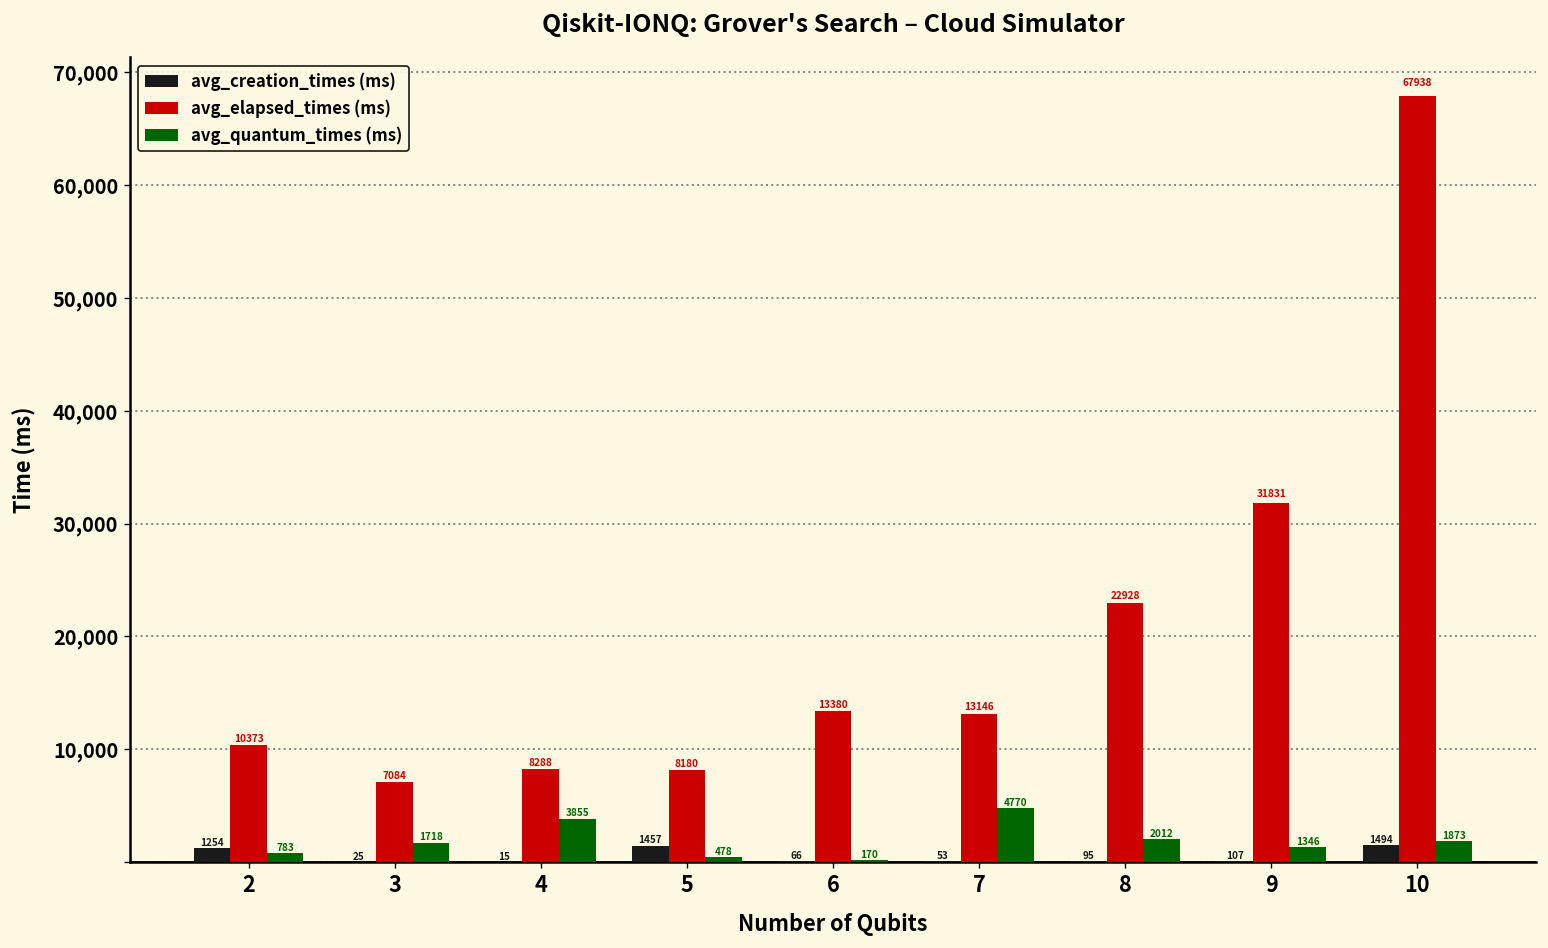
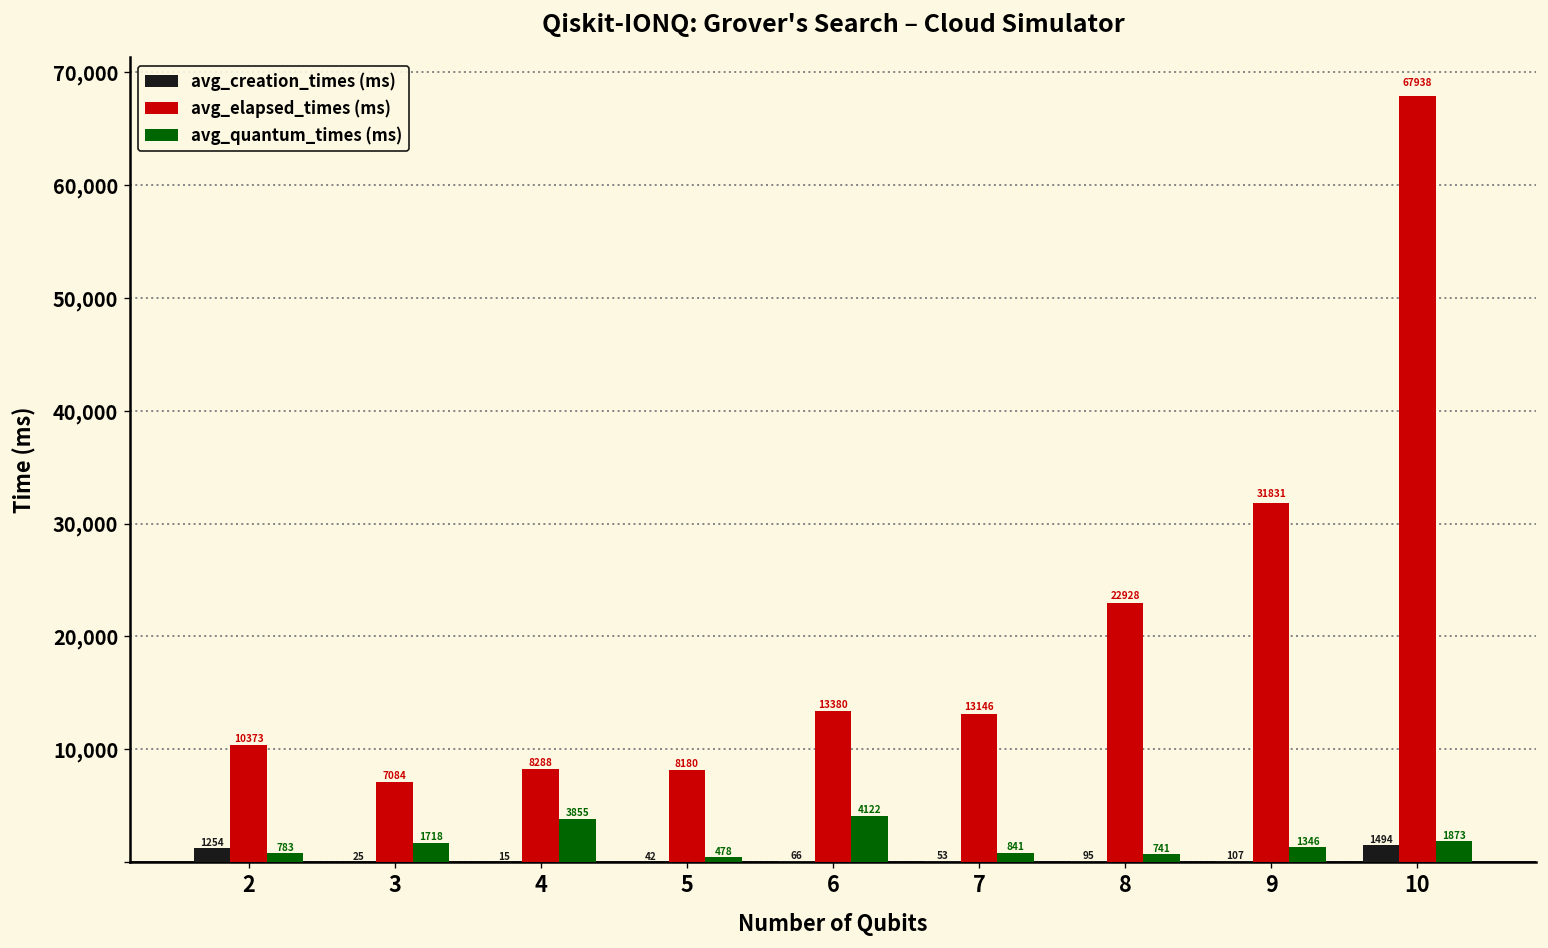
  {
    "avg_creation_times (ms)": {
      "2": 1254,
      "3": 25,
      "4": 15,
-     "5": 1457,
+     "5": 42,
      "6": 66,
      "7": 53,
      "8": 95,
      "9": 107,
      "10": 1494
    },
    "avg_elapsed_times (ms)": {
      "2": 10373,
      "3": 7084,
      "4": 8288,
      "5": 8180,
      "6": 13380,
      "7": 13146,
      "8": 22928,
      "9": 31831,
      "10": 67938
    },
    "avg_quantum_times (ms)": {
      "2": 783,
      "3": 1718,
      "4": 3855,
      "5": 478,
-     "6": 170,
-     "7": 4770,
-     "8": 2012,
+     "6": 4122,
+     "7": 841,
+     "8": 741,
      "9": 1346,
      "10": 1873
    }
  }
